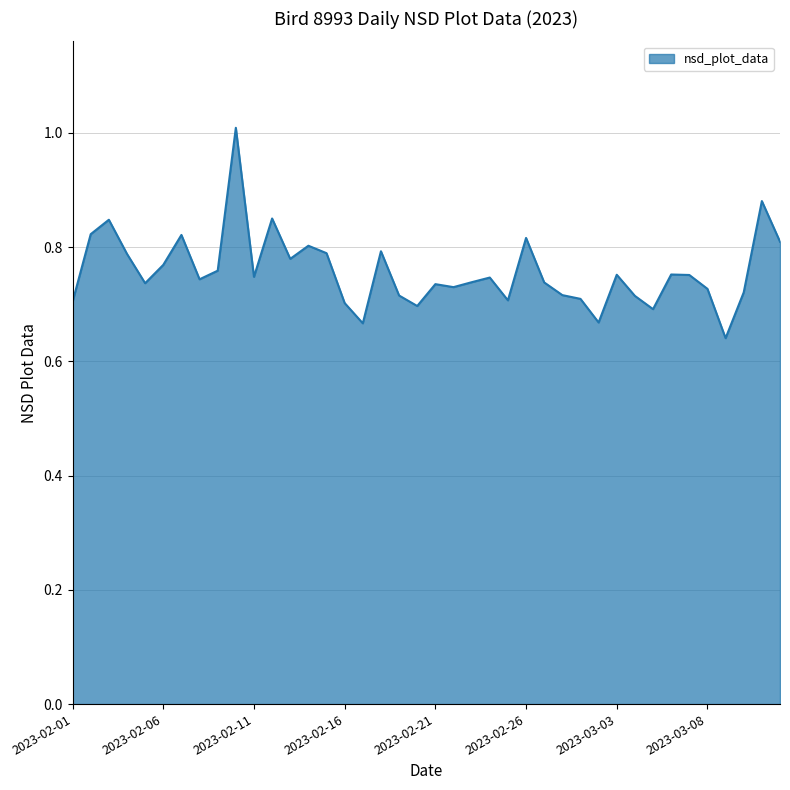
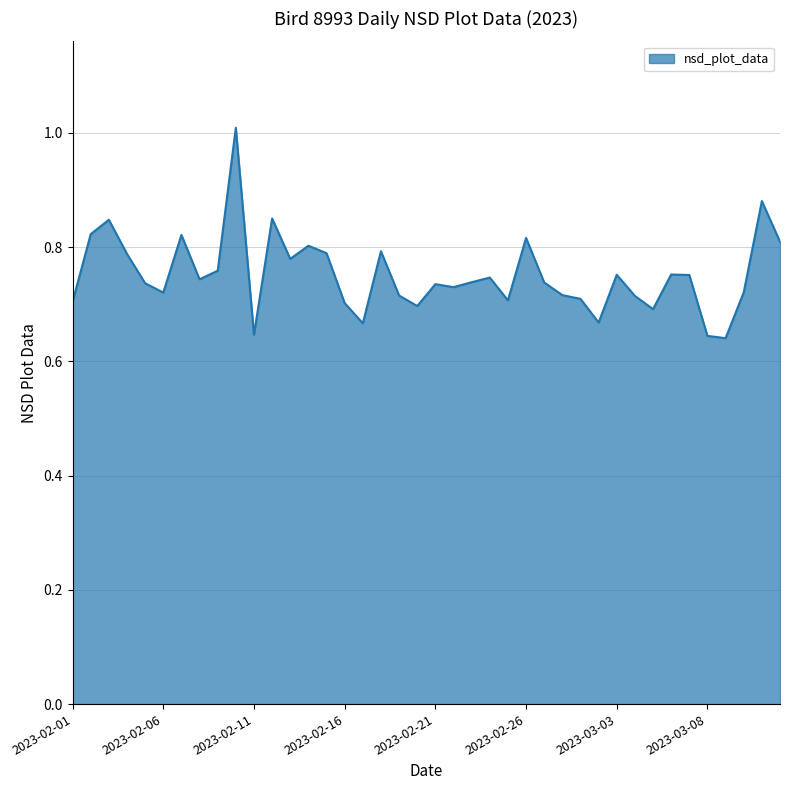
  {
    "2023-02-01": 0.70,
-   "2023-02-06": 0.77,
-   "2023-02-11": 0.75,
+   "2023-02-06": 0.72,
+   "2023-02-11": 0.65,
    "2023-02-16": 0.70,
    "2023-02-21": 0.74,
    "2023-02-26": 0.82,
    "2023-03-03": 0.75,
-   "2023-03-08": 0.73
+   "2023-03-08": 0.64
  }
